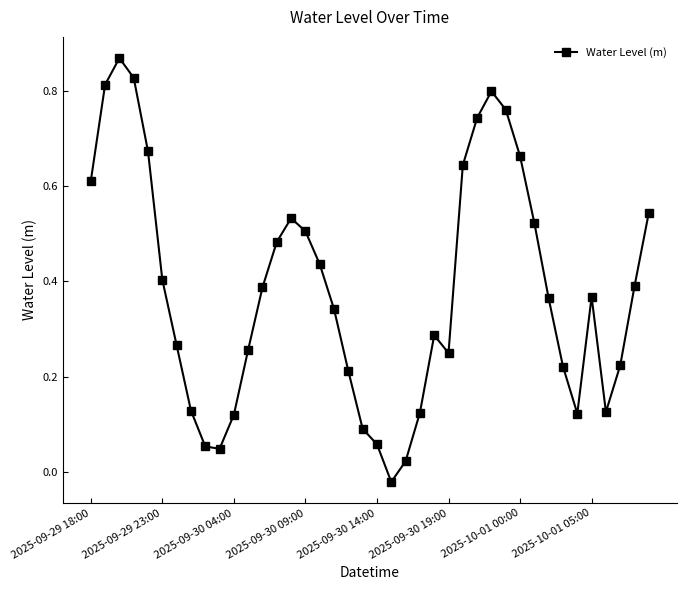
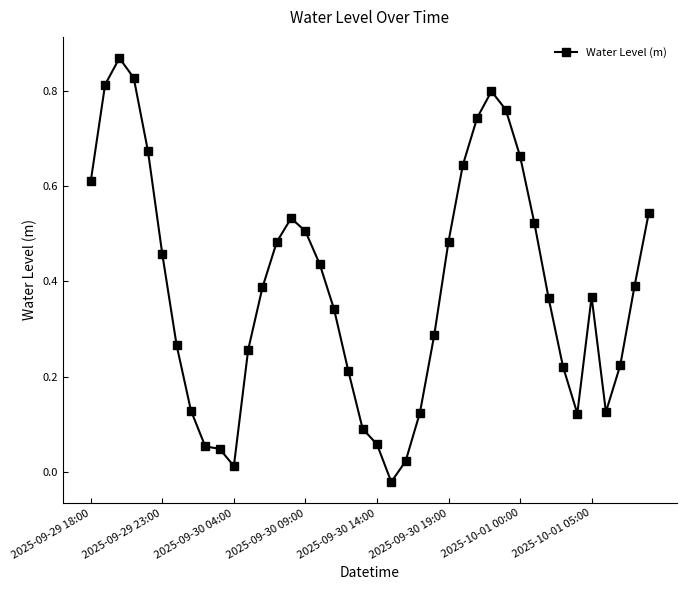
  {
    "2025-09-29 18:00": 0.61,
-   "2025-09-29 23:00": 0.40,
-   "2025-09-30 04:00": 0.12,
+   "2025-09-29 23:00": 0.46,
+   "2025-09-30 04:00": 0.01,
    "2025-09-30 09:00": 0.51,
    "2025-09-30 14:00": 0.06,
-   "2025-09-30 19:00": 0.25,
+   "2025-09-30 19:00": 0.48,
    "2025-10-01 00:00": 0.66,
    "2025-10-01 05:00": 0.37
  }
